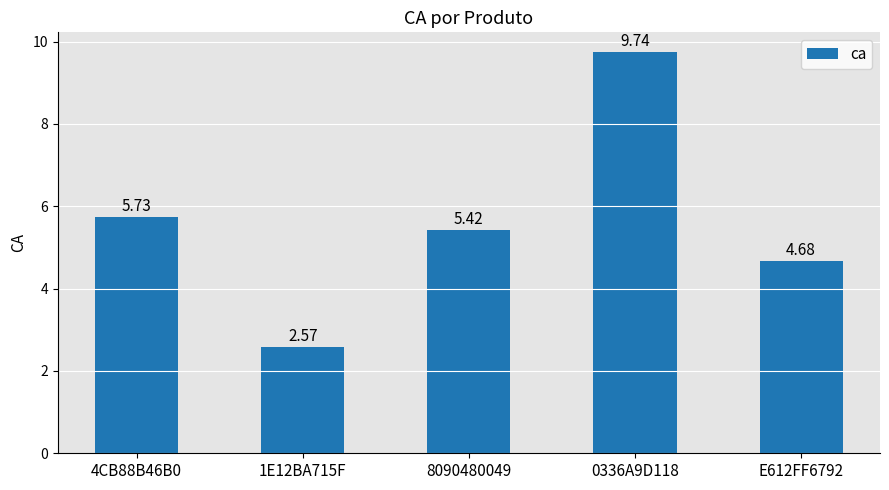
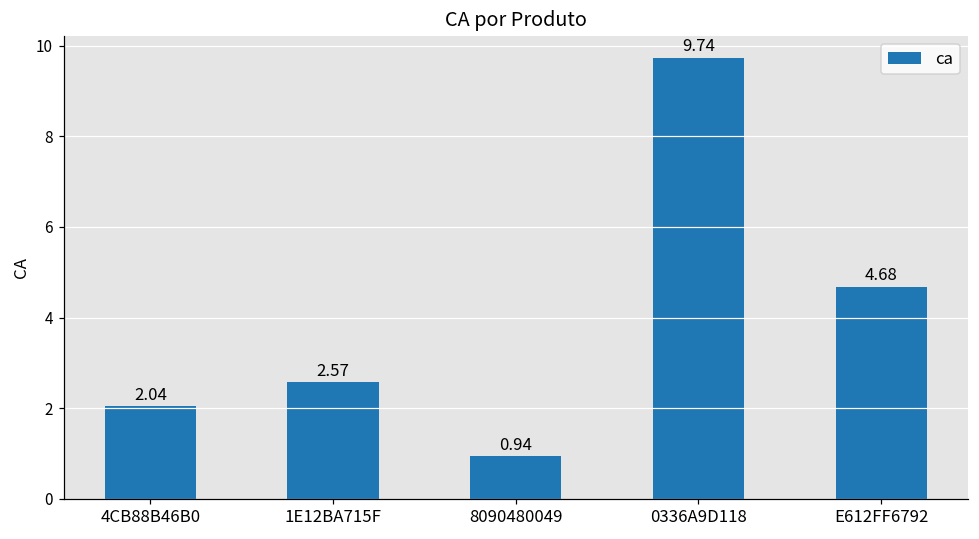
  {
-   "4CB88B46B0": 5.73,
+   "4CB88B46B0": 2.04,
    "1E12BA715F": 2.57,
-   "8090480049": 5.42,
+   "8090480049": 0.94,
    "0336A9D118": 9.74,
    "E612FF6792": 4.68
  }
